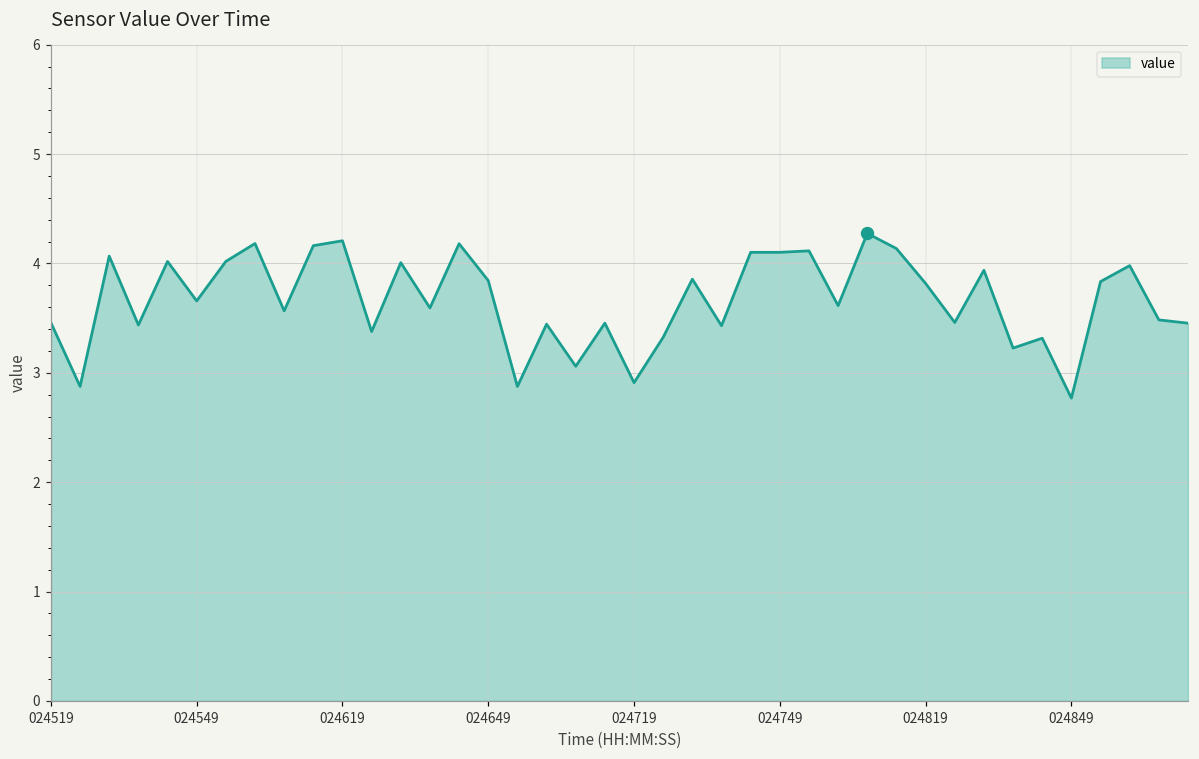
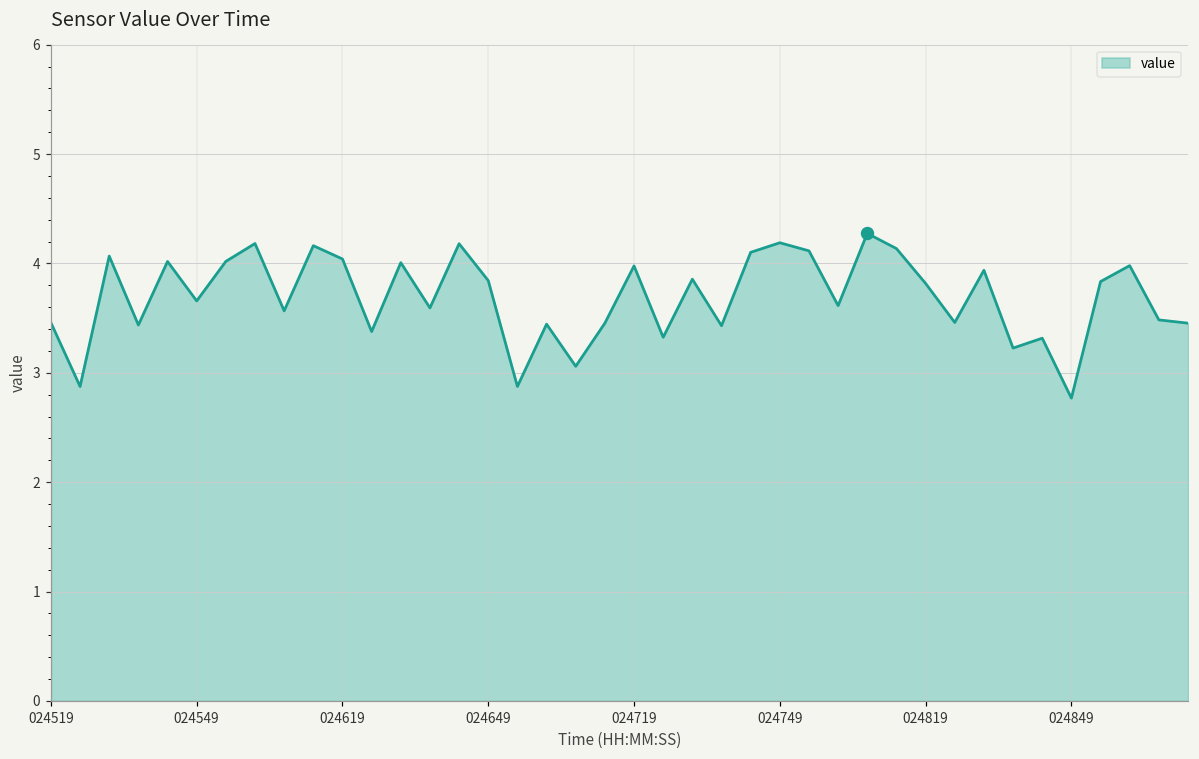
  {
    "value": {
      "024519": 3.5,
      "024549": 3.7,
-     "024619": 4.2,
+     "024619": 4.0,
      "024649": 3.8,
-     "024719": 2.9,
-     "024749": 4.1,
+     "024719": 4.0,
+     "024749": 4.2,
      "024819": 3.8,
      "024849": 2.8
    }
  }
